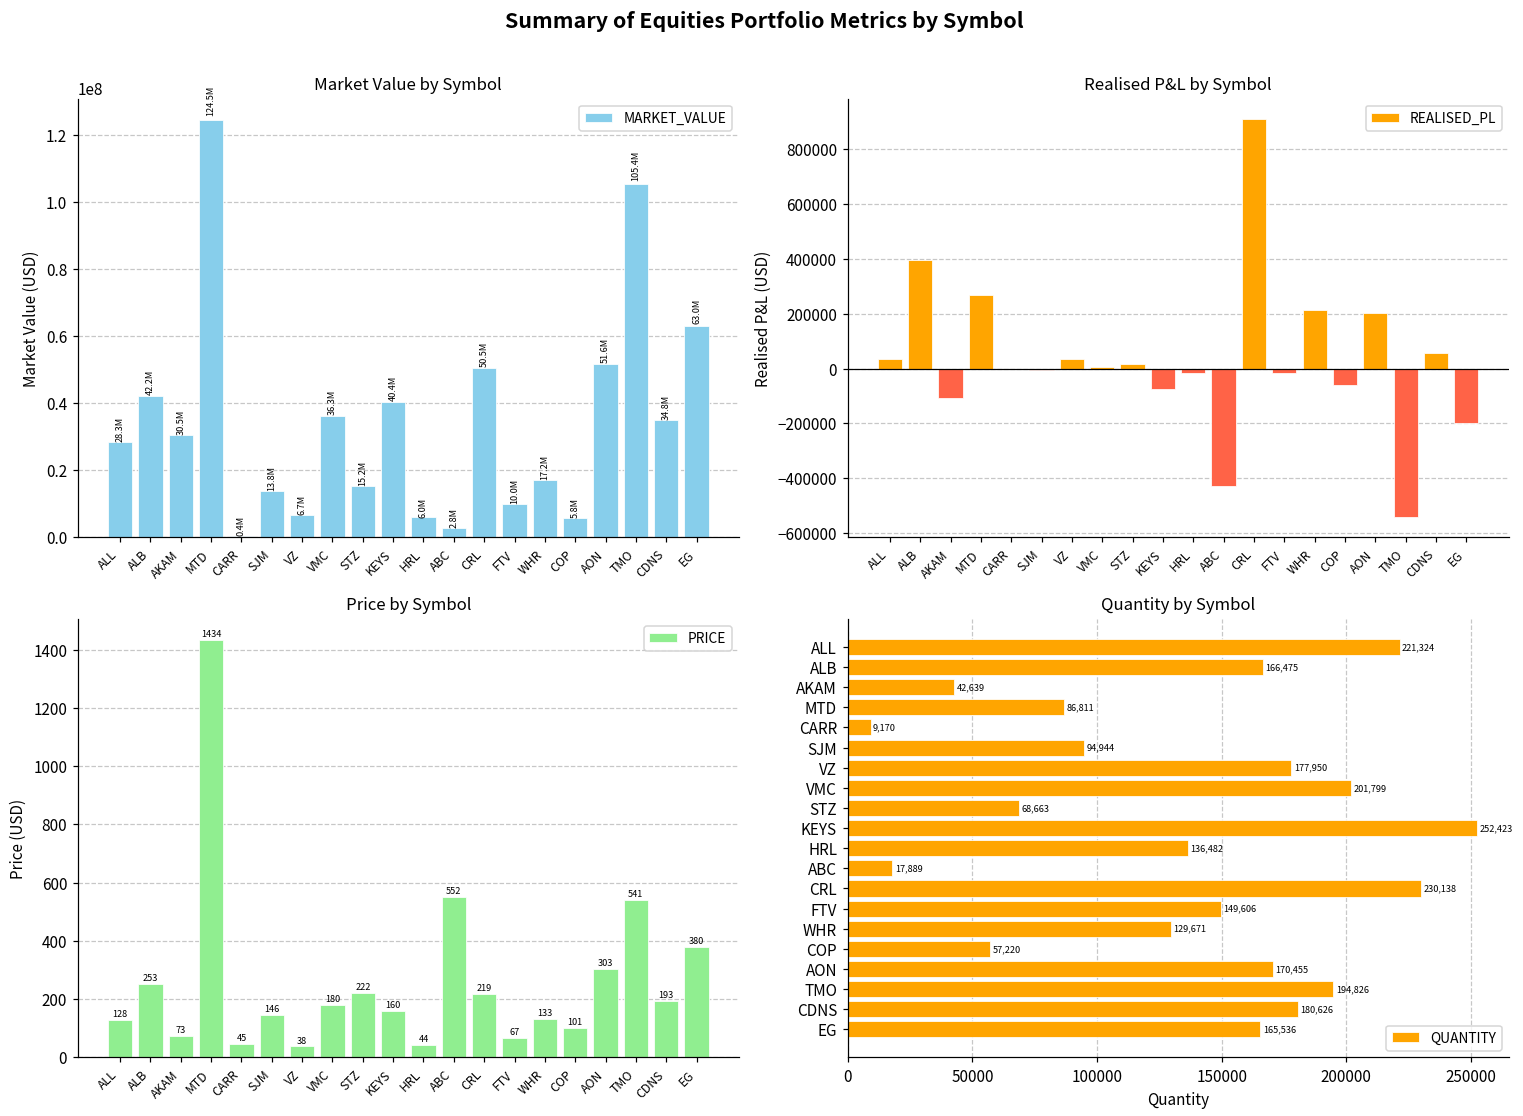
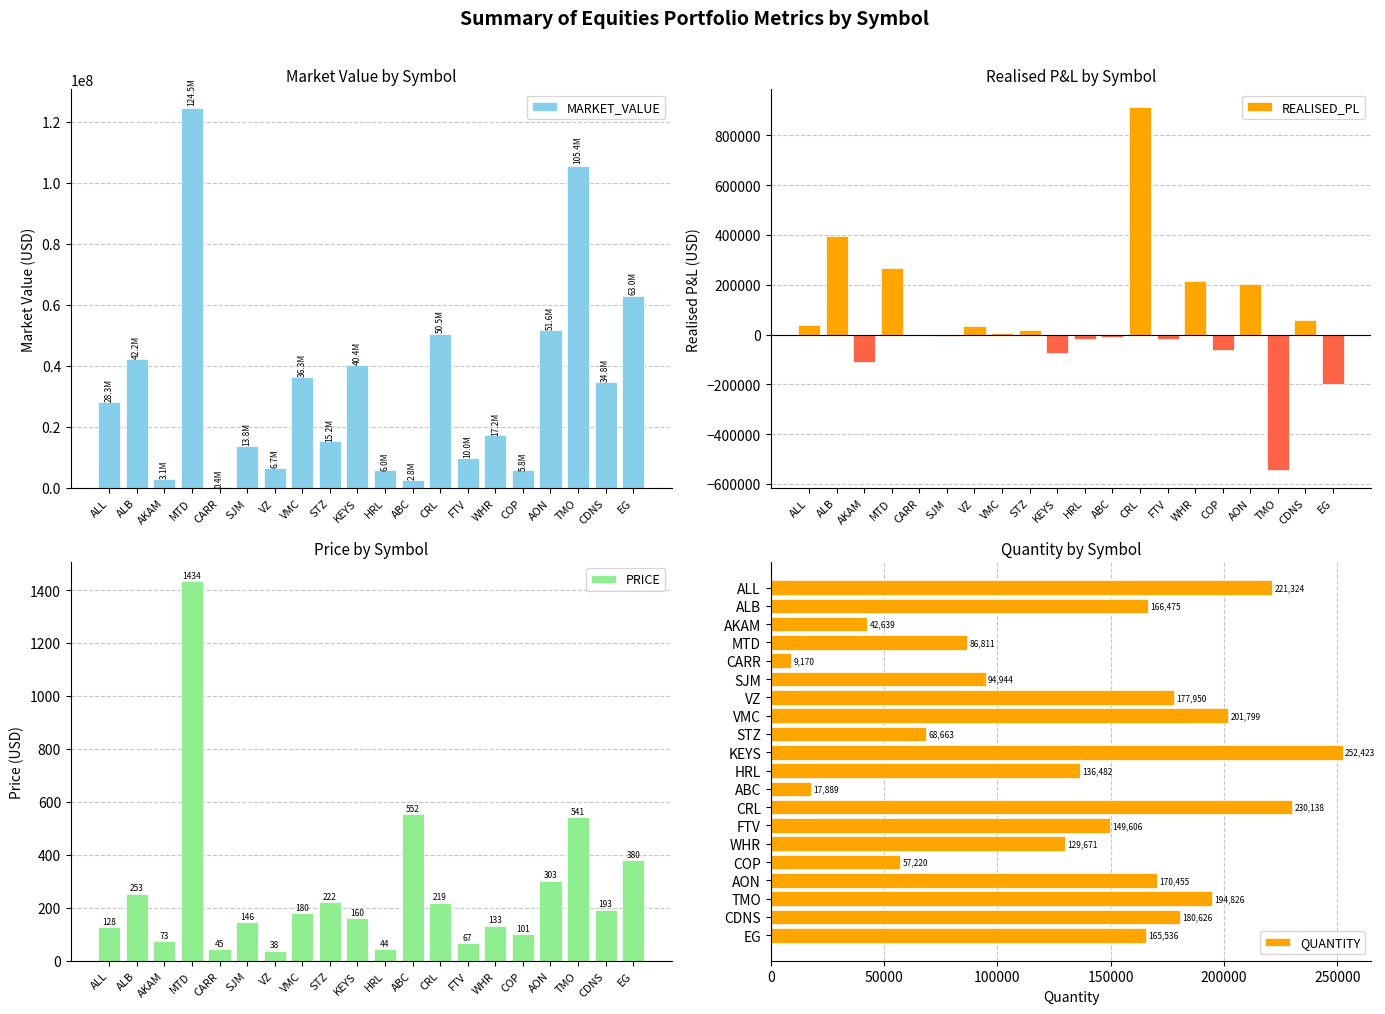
  {
    "Market Value by Symbol": {
      "ALL": "28.3M",
      "ALB": "42.2M",
-     "AKAM": "30.5M",
+     "AKAM": "3.1M",
      "MTD": "124.5M",
      "CARR": "0.4M",
      "SJM": "13.8M",
      "VZ": "6.7M",
      "VMC": "36.3M",
      "STZ": "15.2M",
      "KEYS": "40.4M",
      "HRL": "6.0M",
      "ABC": "2.8M",
      "CRL": "50.5M",
      "FTV": "10.0M",
      "WHR": "17.2M",
      "COP": "5.8M",
      "AON": "51.6M",
      "TMO": "105.4M",
      "CDNS": "34.8M",
      "EG": "63.0M"
    },
    "Realised P&L by Symbol": {
      "ALL": "40000",
      "ALB": "400000",
      "AKAM": "-110000",
      "MTD": "270000",
      "VZ": "30000",
      "STZ": "20000",
      "KEYS": "-70000",
      "HRL": "-20000",
-     "ABC": "-430000",
+     "ABC": "-10000",
      "CRL": "910000",
      "FTV": "-20000",
      "WHR": "210000",
      "COP": "-60000",
      "AON": "200000",
      "TMO": "-540000",
      "CDNS": "60000",
      "EG": "-200000"
    },
    "Price by Symbol": {
      "ALL": "128",
      "ALB": "253",
      "AKAM": "73",
      "MTD": "1434",
      "CARR": "45",
      "SJM": "146",
      "VZ": "38",
      "VMC": "180",
      "STZ": "222",
      "KEYS": "160",
      "HRL": "44",
      "ABC": "552",
      "CRL": "219",
      "FTV": "67",
      "WHR": "133",
      "COP": "101",
      "AON": "303",
      "TMO": "541",
      "CDNS": "193",
      "EG": "380"
    },
    "Quantity by Symbol": {
      "ALL": "221,324",
      "ALB": "166,475",
      "AKAM": "42,639",
      "MTD": "86,811",
      "CARR": "9,170",
      "SJM": "94,944",
      "VZ": "177,950",
      "VMC": "201,799",
      "STZ": "68,663",
      "KEYS": "252,423",
      "HRL": "136,482",
      "ABC": "17,889",
      "CRL": "230,138",
      "FTV": "149,606",
      "WHR": "129,671",
      "COP": "57,220",
      "AON": "170,455",
      "TMO": "194,826",
      "CDNS": "180,626",
      "EG": "165,536"
    }
  }
